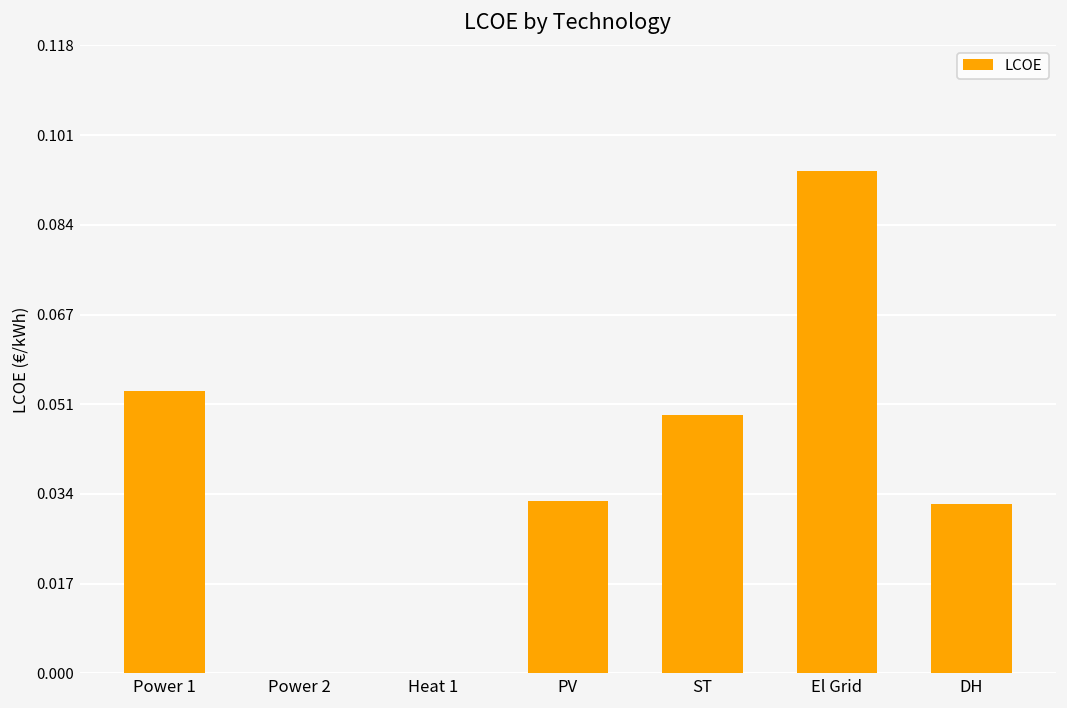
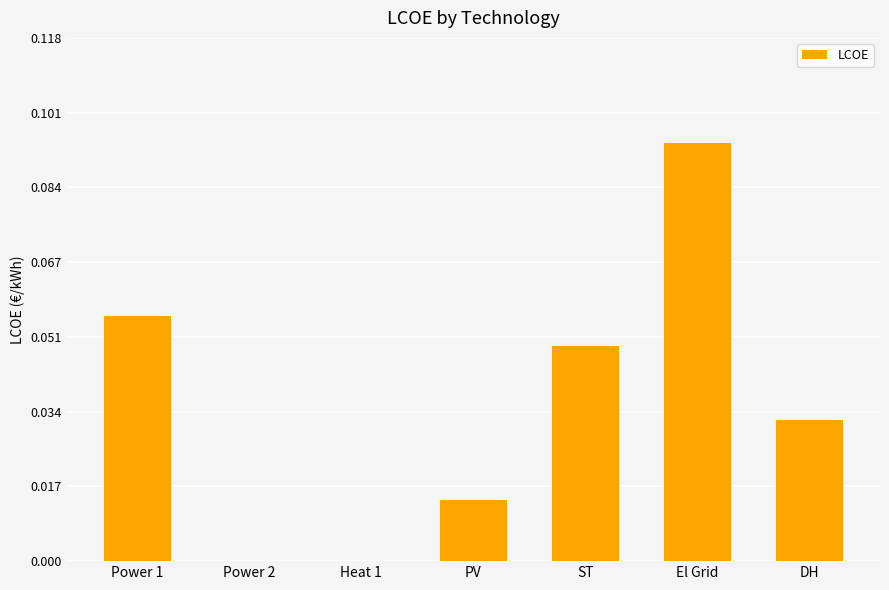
  {
-   "Power 1": 0.053,
+   "Power 1": 0.055,
    "Power 2": 0.000,
    "Heat 1": 0.000,
-   "PV": 0.032,
+   "PV": 0.014,
    "ST": 0.049,
    "El Grid": 0.094,
    "DH": 0.032
  }
